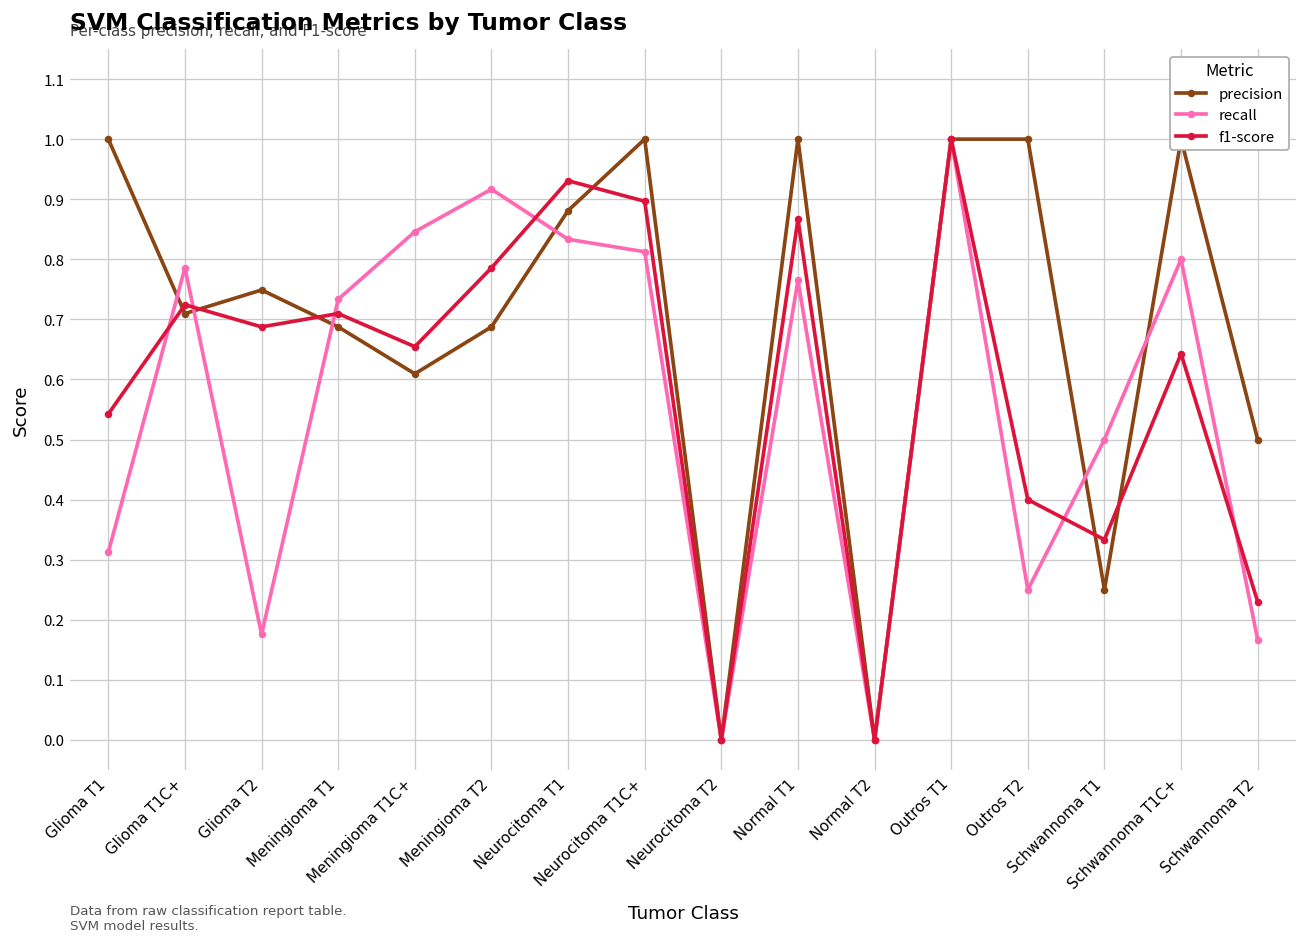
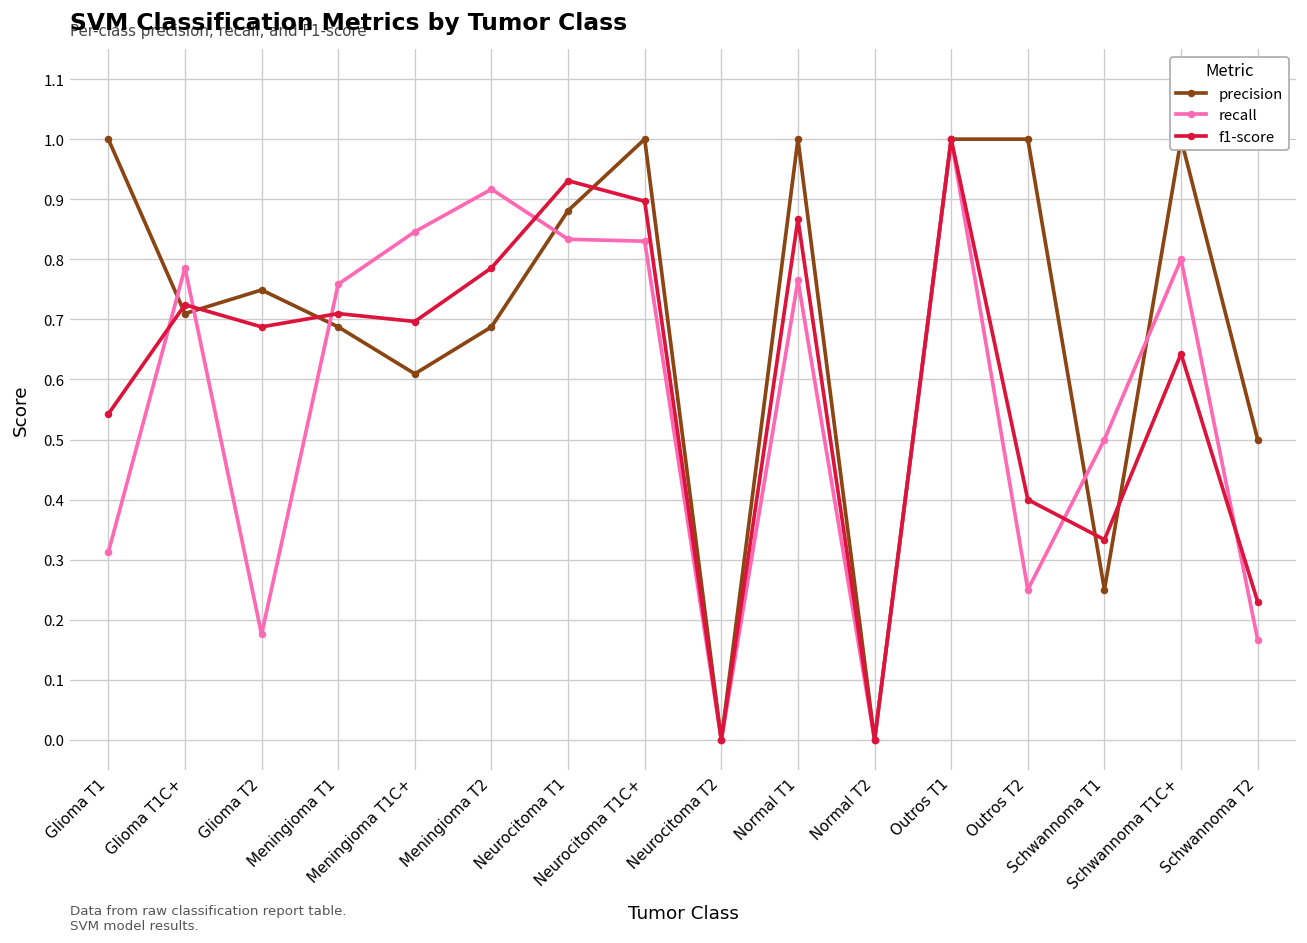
  {
    "precision": {
      "Glioma T1": 1.00,
      "Glioma T1C+": 0.71,
      "Glioma T2": 0.75,
      "Meningioma T1": 0.69,
      "Meningioma T1C+": 0.61,
      "Meningioma T2": 0.69,
      "Neurocitoma T1": 0.88,
      "Neurocitoma T1C+": 1.00,
      "Normal T1": 1.00,
      "Outros T2": 1.00,
      "Schwannoma T1": 0.25,
      "Schwannoma T2": 0.50
    },
    "recall": {
      "Glioma T1": 0.31,
      "Glioma T1C+": 0.79,
      "Glioma T2": 0.18,
-     "Meningioma T1": 0.73,
+     "Meningioma T1": 0.76,
      "Meningioma T1C+": 0.85,
      "Meningioma T2": 0.92,
      "Neurocitoma T1": 0.83,
-     "Neurocitoma T1C+": 0.81,
+     "Neurocitoma T1C+": 0.83,
      "Normal T1": 0.76,
      "Outros T2": 0.25,
      "Schwannoma T1": 0.50,
      "Schwannoma T1C+": 0.80,
      "Schwannoma T2": 0.17
    },
    "f1-score": {
      "Glioma T1": 0.54,
      "Glioma T1C+": 0.72,
      "Glioma T2": 0.69,
      "Meningioma T1": 0.71,
-     "Meningioma T1C+": 0.65,
+     "Meningioma T1C+": 0.70,
      "Meningioma T2": 0.79,
      "Neurocitoma T1": 0.93,
      "Neurocitoma T1C+": 0.90,
      "Normal T1": 0.87,
      "Outros T2": 0.40,
      "Schwannoma T1": 0.33,
      "Schwannoma T1C+": 0.64,
      "Schwannoma T2": 0.23
    }
  }
